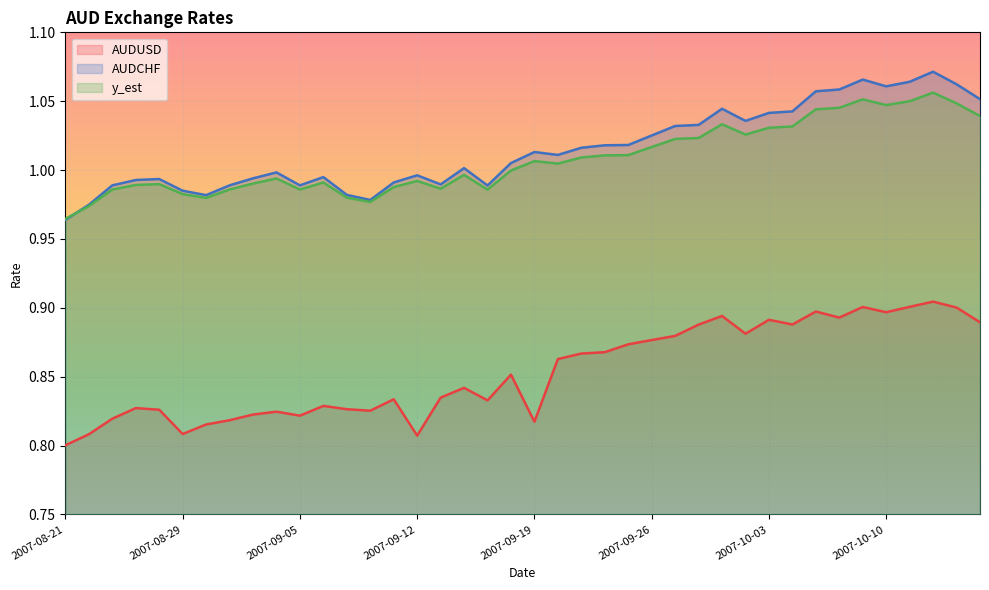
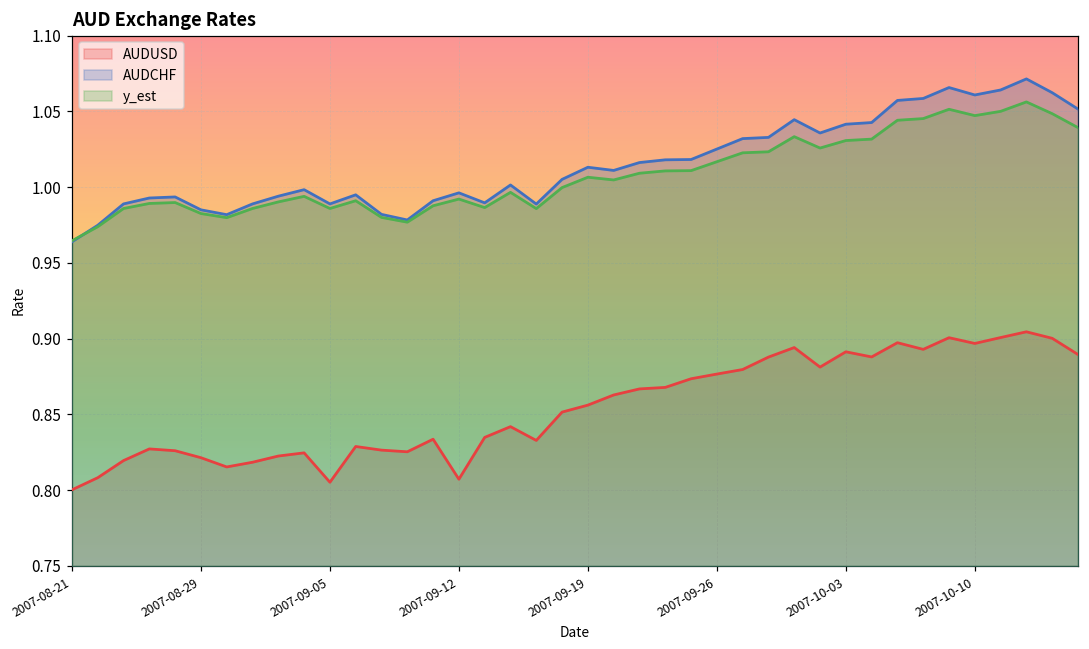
  {
    "AUDUSD": {
      "2007-08-21": 0.800,
-     "2007-08-29": 0.808,
-     "2007-09-05": 0.822,
+     "2007-08-29": 0.821,
+     "2007-09-05": 0.805,
      "2007-09-12": 0.807,
-     "2007-09-19": 0.817,
+     "2007-09-19": 0.856,
      "2007-09-26": 0.877,
      "2007-10-03": 0.891,
      "2007-10-10": 0.897
    }
  }
